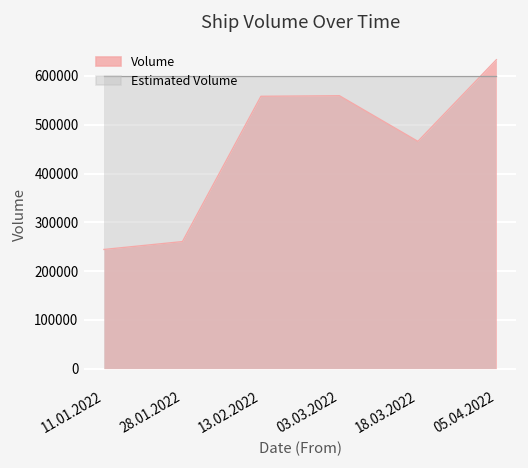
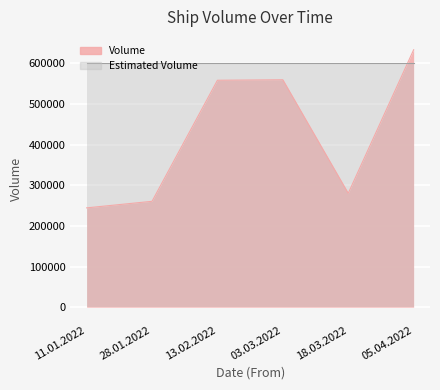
  {
    "Volume": {
      "11.01.2022": 240000,
      "28.01.2022": 260000,
      "13.02.2022": 560000,
      "03.03.2022": 560000,
-     "18.03.2022": 470000,
+     "18.03.2022": 280000,
      "05.04.2022": 630000
    },
    "Estimated Volume": {
      "11.01.2022": 600000,
      "28.01.2022": 600000,
      "13.02.2022": 600000,
      "03.03.2022": 600000,
      "18.03.2022": 600000,
      "05.04.2022": 600000
    }
  }
